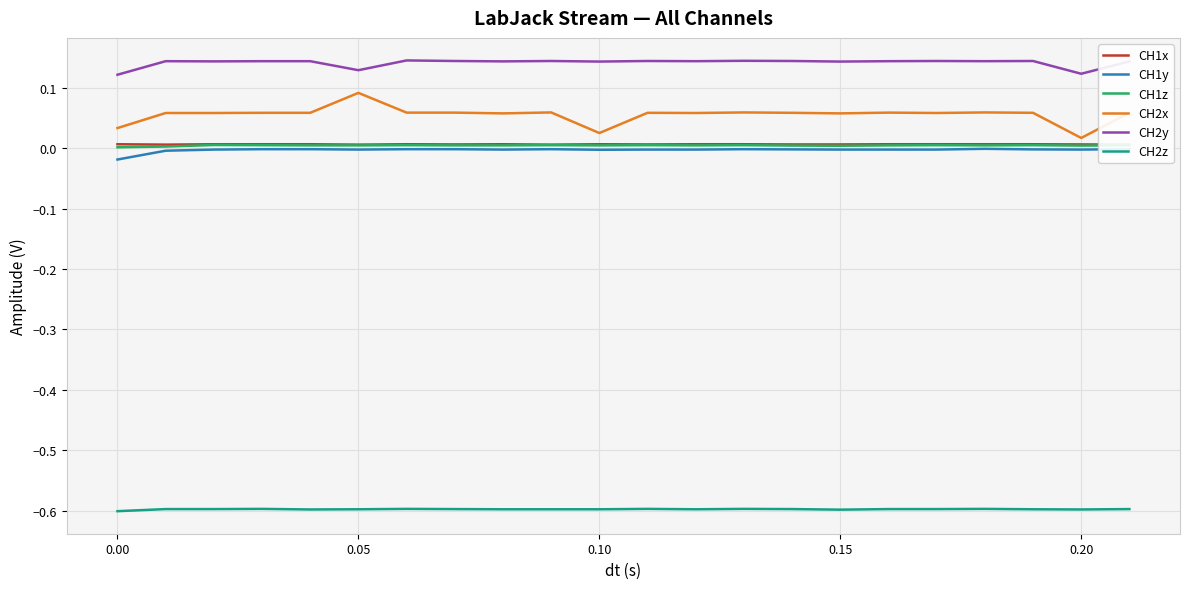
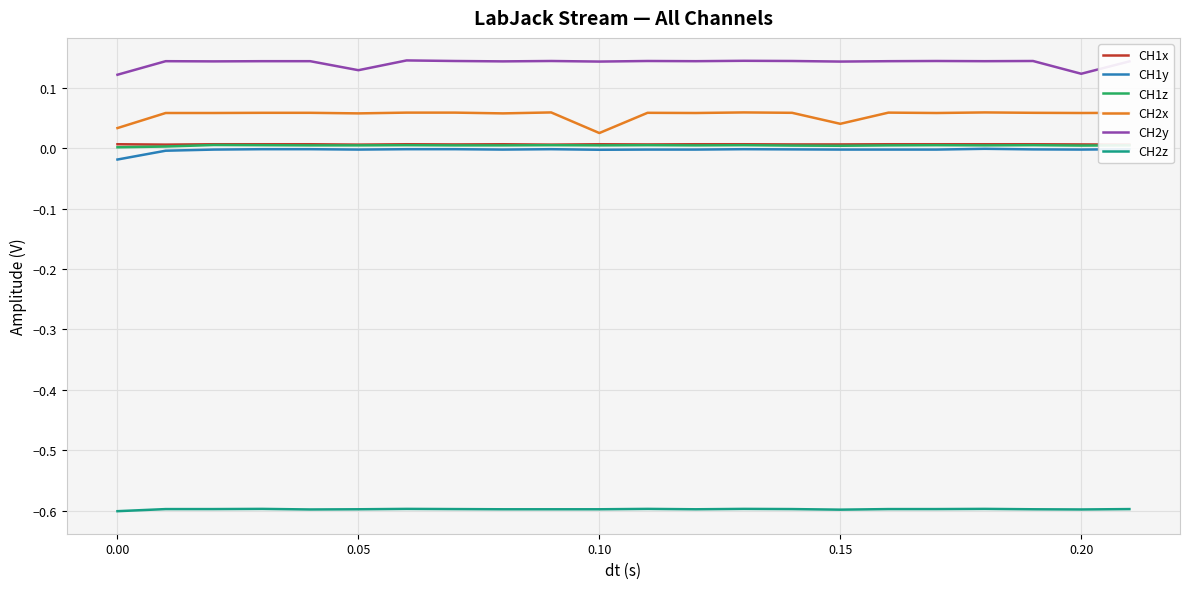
  {
    "CH1x": {
      "0.00": 0.01
    },
    "CH1y": {
      "0.00": -0.02,
      "0.05": 0.00,
      "0.10": 0.00,
      "0.15": 0.00,
      "0.20": 0.00
    },
    "CH2x": {
      "0.00": 0.03,
-     "0.05": 0.09,
+     "0.05": 0.06,
      "0.10": 0.02,
-     "0.15": 0.06,
-     "0.20": 0.02
+     "0.15": 0.04,
+     "0.20": 0.06
    },
    "CH2y": {
      "0.00": 0.12,
      "0.05": 0.13,
      "0.10": 0.14,
      "0.15": 0.14,
      "0.20": 0.12
    }
  }
